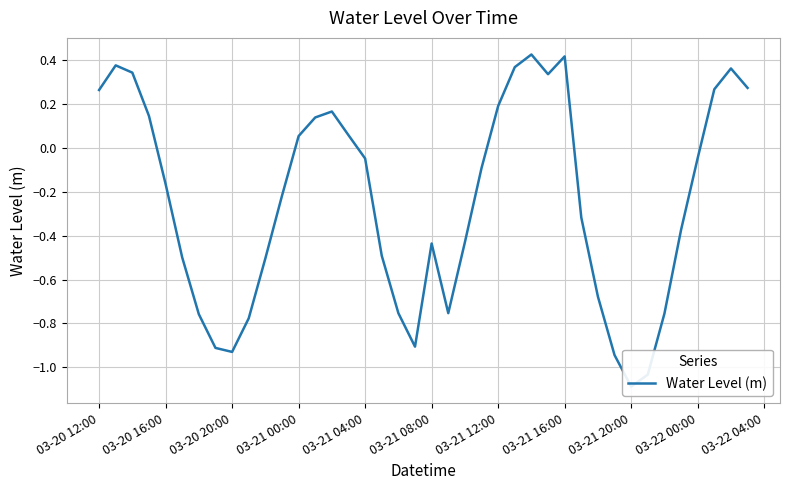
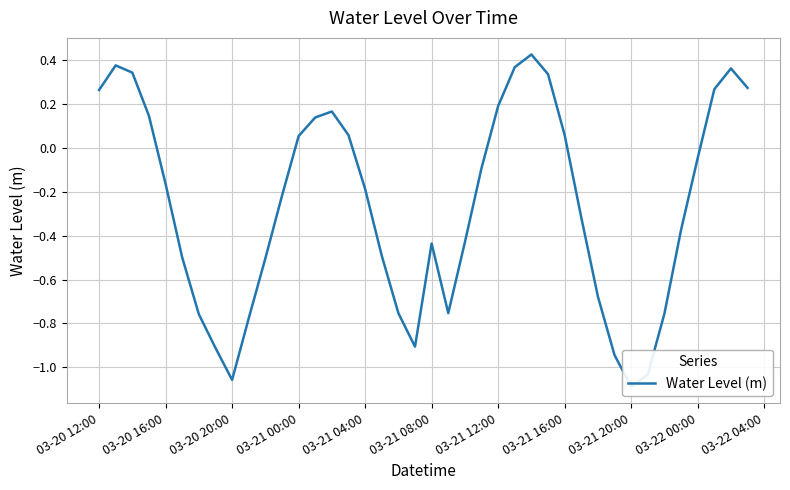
  {
    "03-20 12:00": 0.26,
    "03-20 16:00": -0.16,
-   "03-20 20:00": -0.93,
+   "03-20 20:00": -1.06,
    "03-21 00:00": 0.05,
-   "03-21 04:00": -0.05,
+   "03-21 04:00": -0.19,
    "03-21 08:00": -0.44,
    "03-21 12:00": 0.19,
-   "03-21 16:00": 0.42,
+   "03-21 16:00": 0.06,
    "03-22 00:00": -0.05
  }
